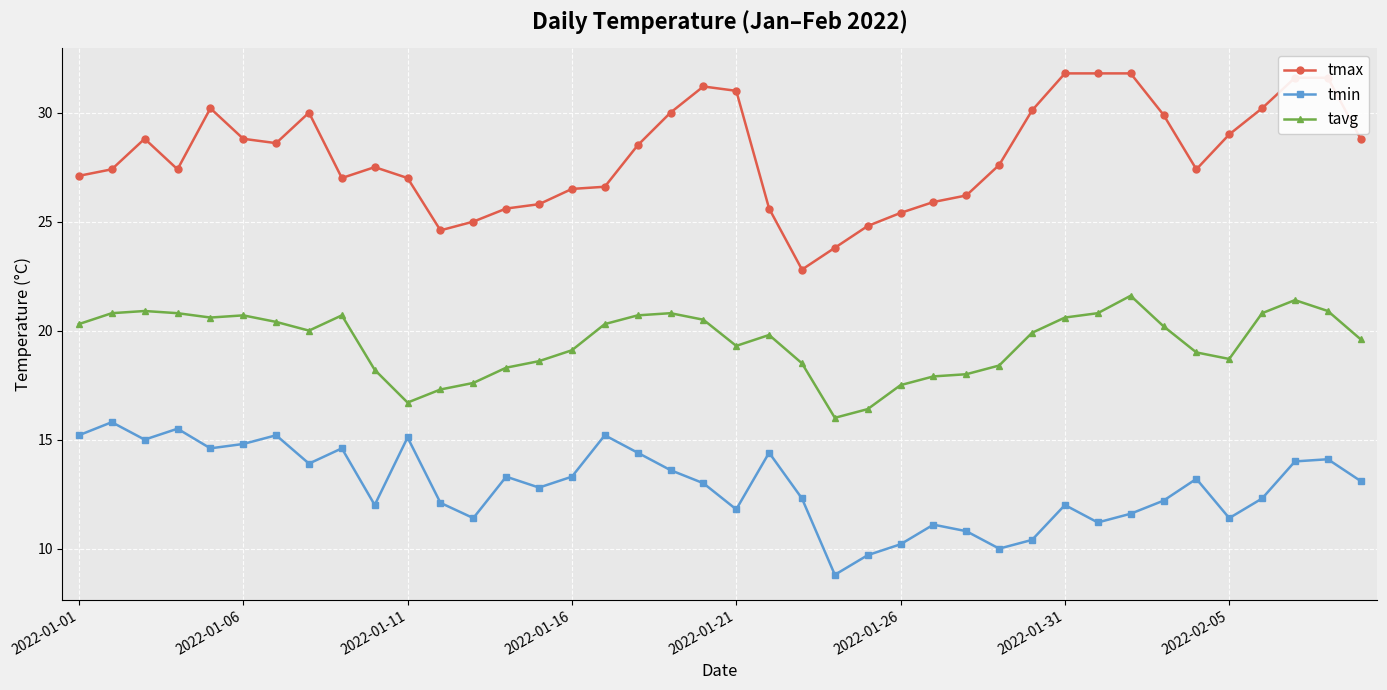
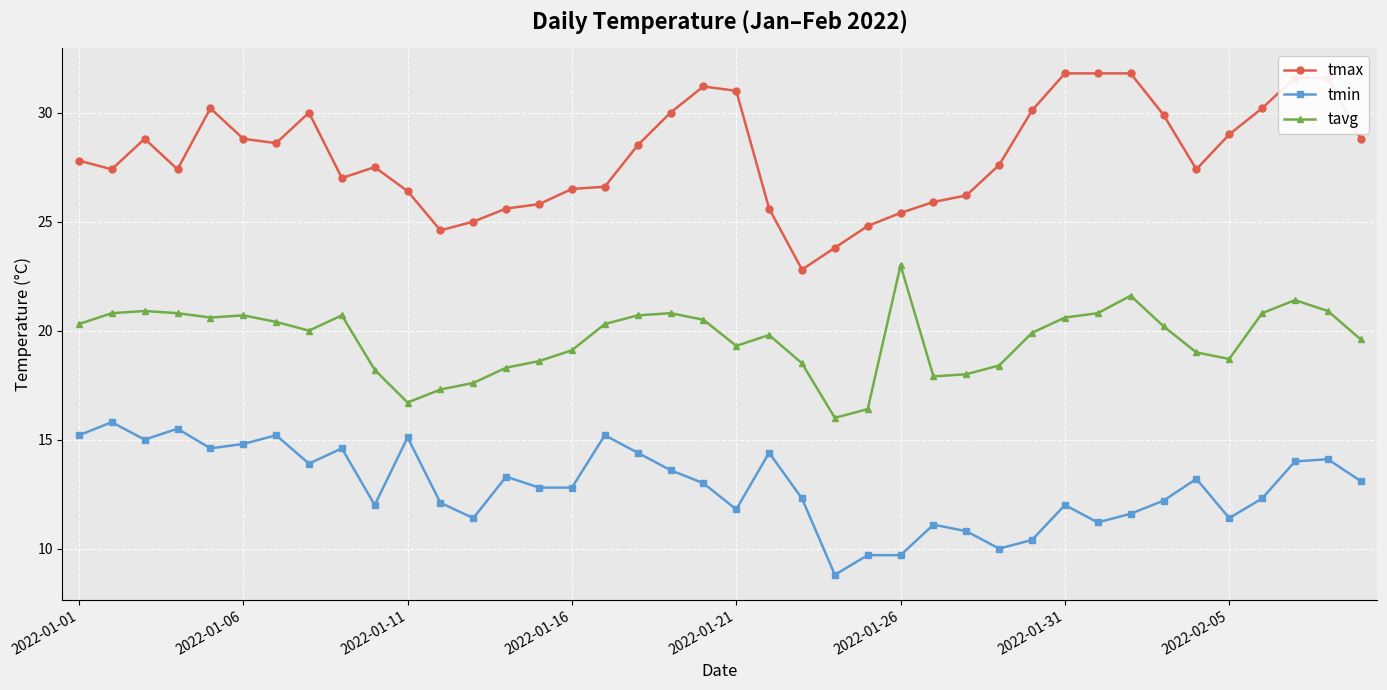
  {
    "tmax": {
-     "2022-01-01": 27.1,
+     "2022-01-01": 27.8,
      "2022-01-06": 28.8,
-     "2022-01-11": 27.0,
+     "2022-01-11": 26.4,
      "2022-01-16": 26.5,
      "2022-01-21": 31.0,
      "2022-01-26": 25.4,
      "2022-01-31": 31.8,
      "2022-02-05": 29.0
    },
    "tmin": {
      "2022-01-01": 15.2,
      "2022-01-06": 14.8,
      "2022-01-11": 15.1,
-     "2022-01-16": 13.3,
+     "2022-01-16": 12.8,
      "2022-01-21": 11.8,
-     "2022-01-26": 10.2,
+     "2022-01-26": 9.7,
      "2022-01-31": 12.0,
      "2022-02-05": 11.4
    },
    "tavg": {
      "2022-01-01": 20.3,
      "2022-01-06": 20.7,
      "2022-01-11": 16.7,
      "2022-01-16": 19.1,
      "2022-01-21": 19.3,
-     "2022-01-26": 17.5,
+     "2022-01-26": 23.0,
      "2022-01-31": 20.6,
      "2022-02-05": 18.7
    }
  }
